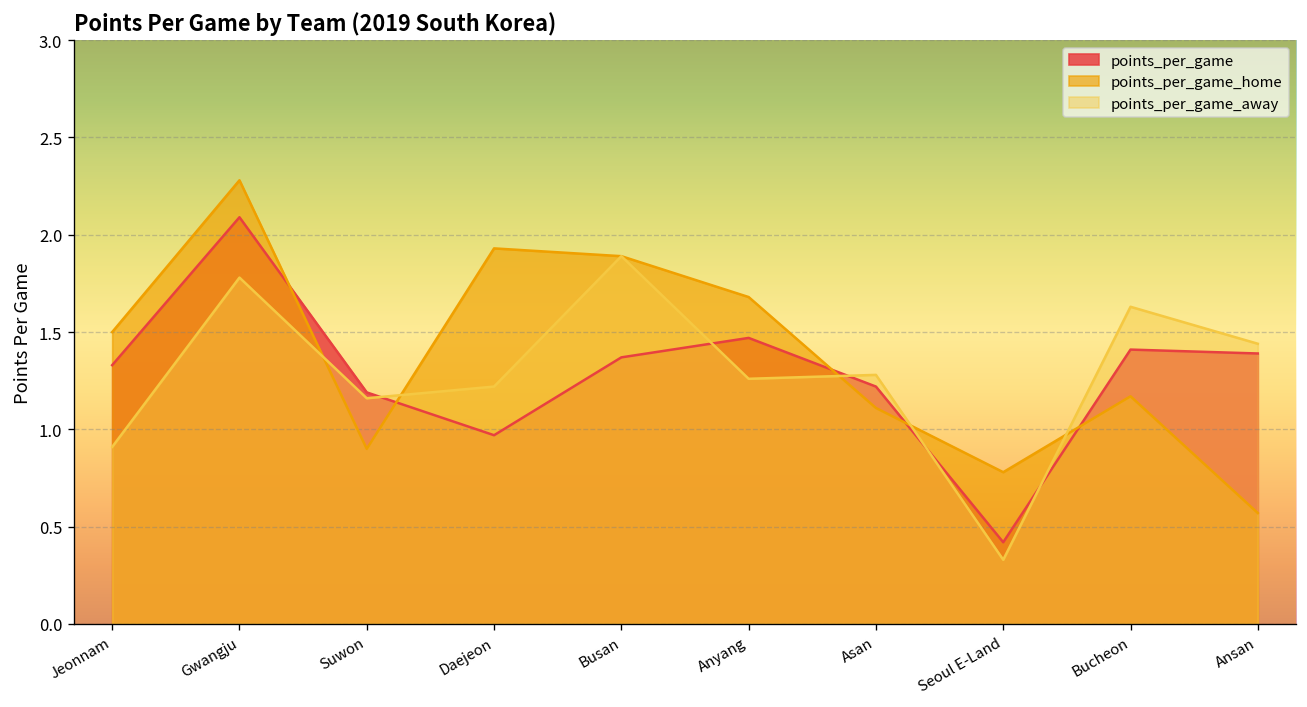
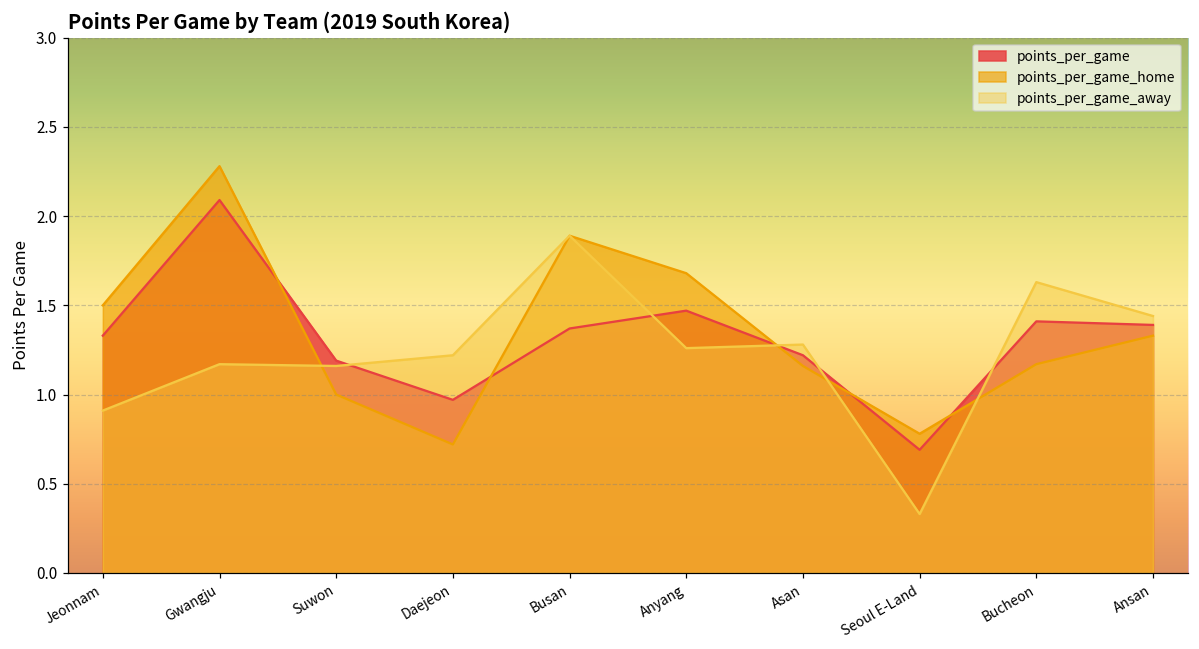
  {
    "points_per_game": {
      "Jeonnam": 1.33,
      "Gwangju": 2.09,
      "Suwon": 1.19,
      "Daejeon": 0.97,
      "Busan": 1.37,
      "Anyang": 1.47,
      "Asan": 1.22,
-     "Seoul E-Land": 0.42,
+     "Seoul E-Land": 0.69,
      "Bucheon": 1.41,
      "Ansan": 1.39
    },
    "points_per_game_home": {
      "Jeonnam": 1.50,
      "Gwangju": 2.28,
-     "Suwon": 0.9,
-     "Daejeon": 1.93,
+     "Suwon": 1.0,
+     "Daejeon": 0.72,
      "Anyang": 1.68,
-     "Asan": 1.11,
+     "Asan": 1.16,
      "Seoul E-Land": 0.78,
      "Bucheon": 1.17,
-     "Ansan": 0.57
+     "Ansan": 1.33
    },
    "points_per_game_away": {
      "Jeonnam": 0.91,
-     "Gwangju": 1.78,
+     "Gwangju": 1.17,
      "Suwon": 1.16,
      "Daejeon": 1.22,
      "Anyang": 1.26,
      "Asan": 1.28,
      "Seoul E-Land": 0.33,
      "Bucheon": 1.63,
      "Ansan": 1.44
    }
  }
